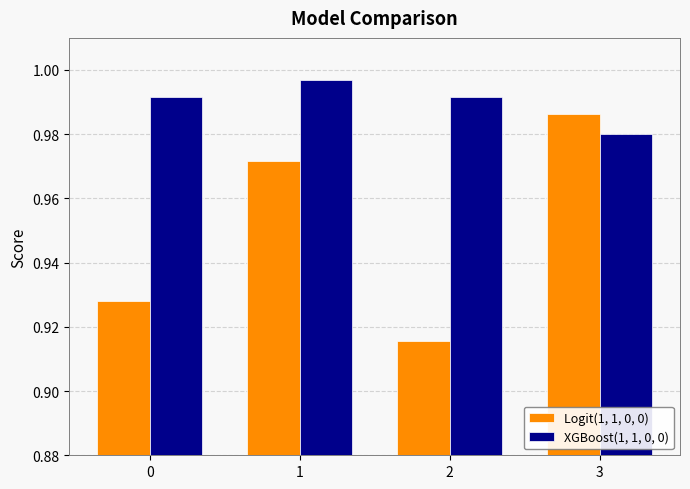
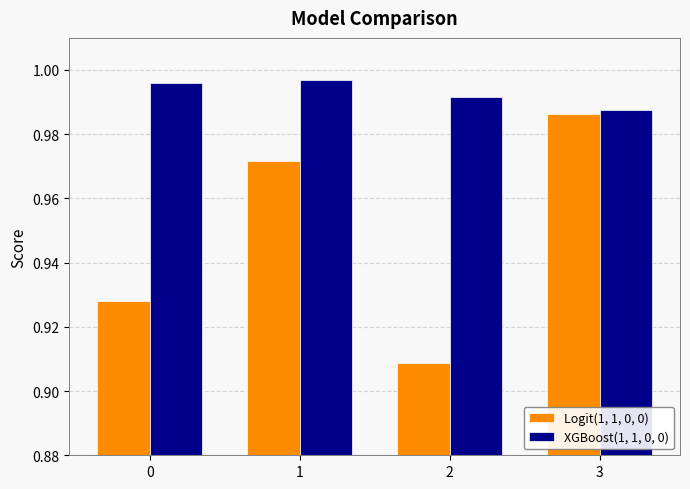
  {
    "Logit(1, 1, 0, 0)": {
      "0": 0.928,
      "1": 0.972,
-     "2": 0.915,
+     "2": 0.909,
      "3": 0.986
    },
    "XGBoost(1, 1, 0, 0)": {
-     "0": 0.992,
+     "0": 0.996,
      "1": 0.997,
      "2": 0.992,
-     "3": 0.980
+     "3": 0.988
    }
  }
